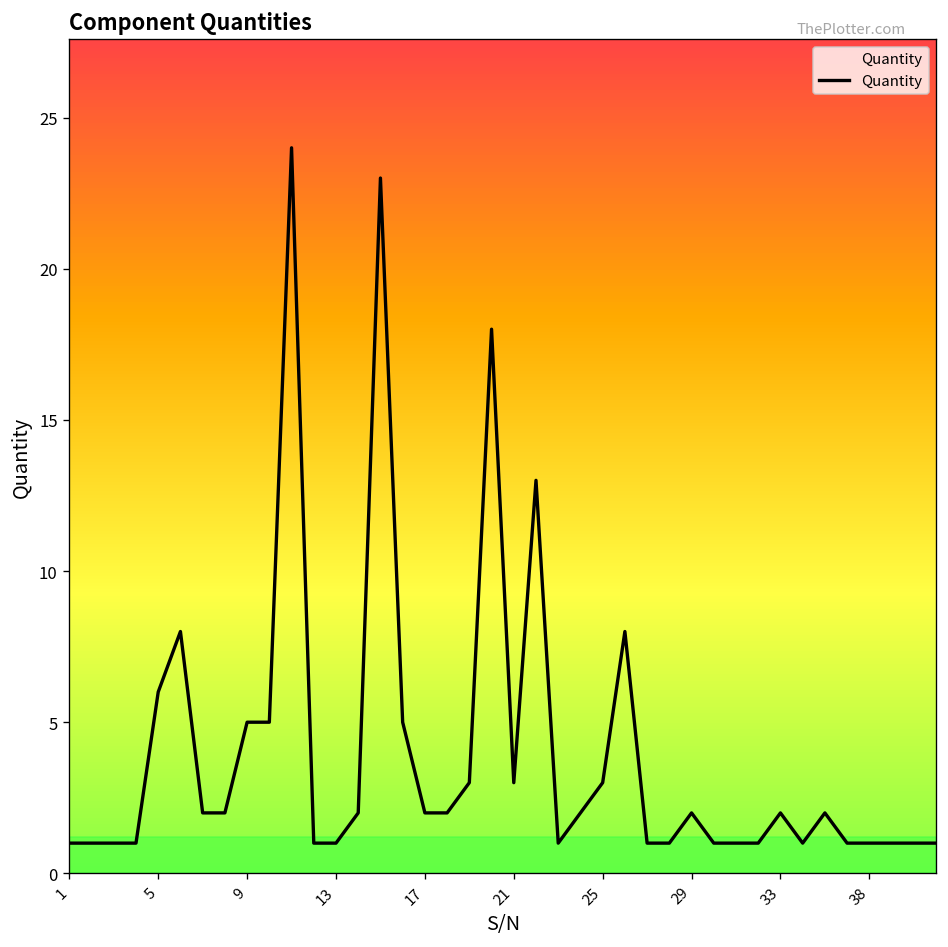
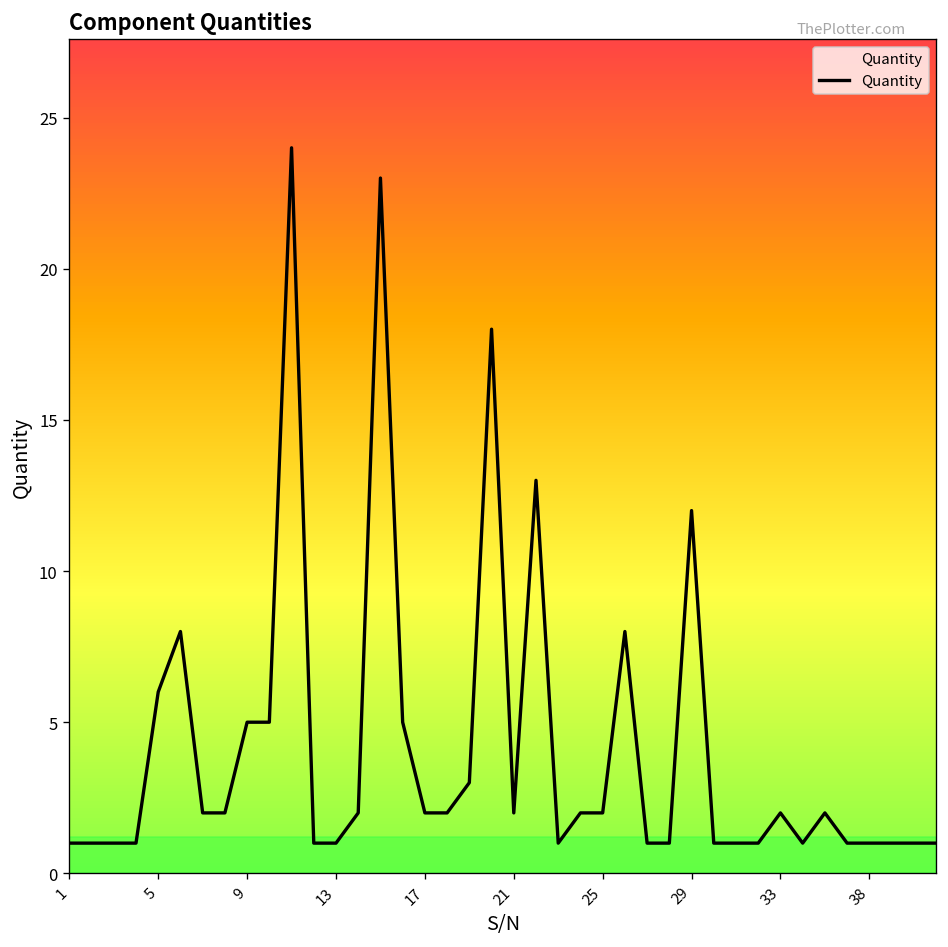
  {
    "5": 6,
    "9": 5,
    "17": 2,
-   "21": 3,
-   "25": 3,
-   "29": 2,
+   "21": 2,
+   "25": 2,
+   "29": 12,
    "33": 2
  }
